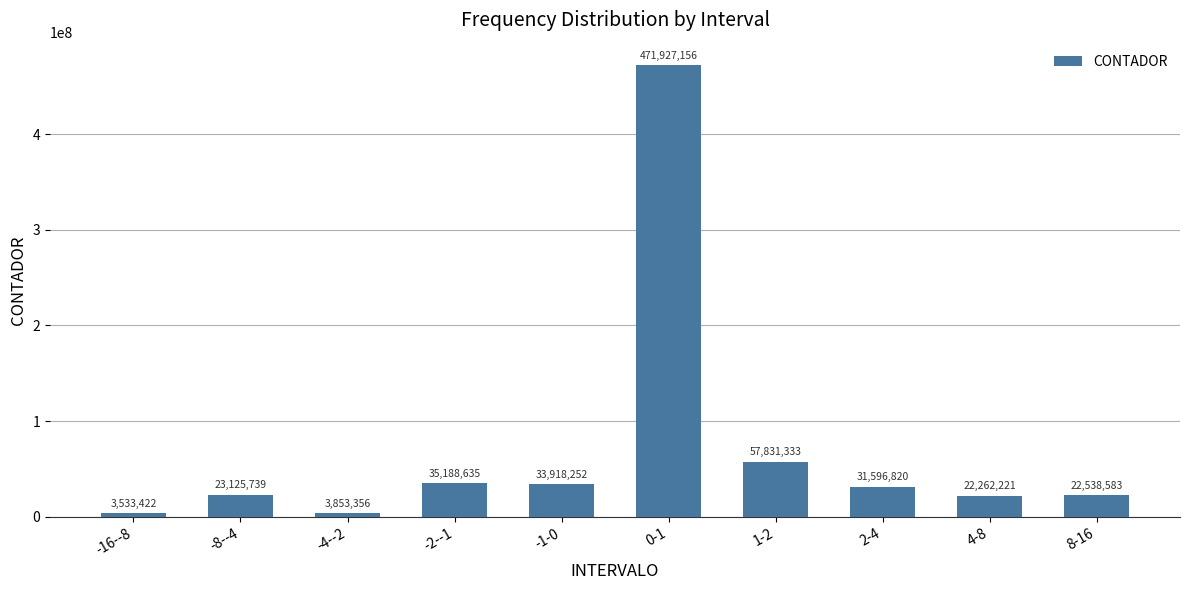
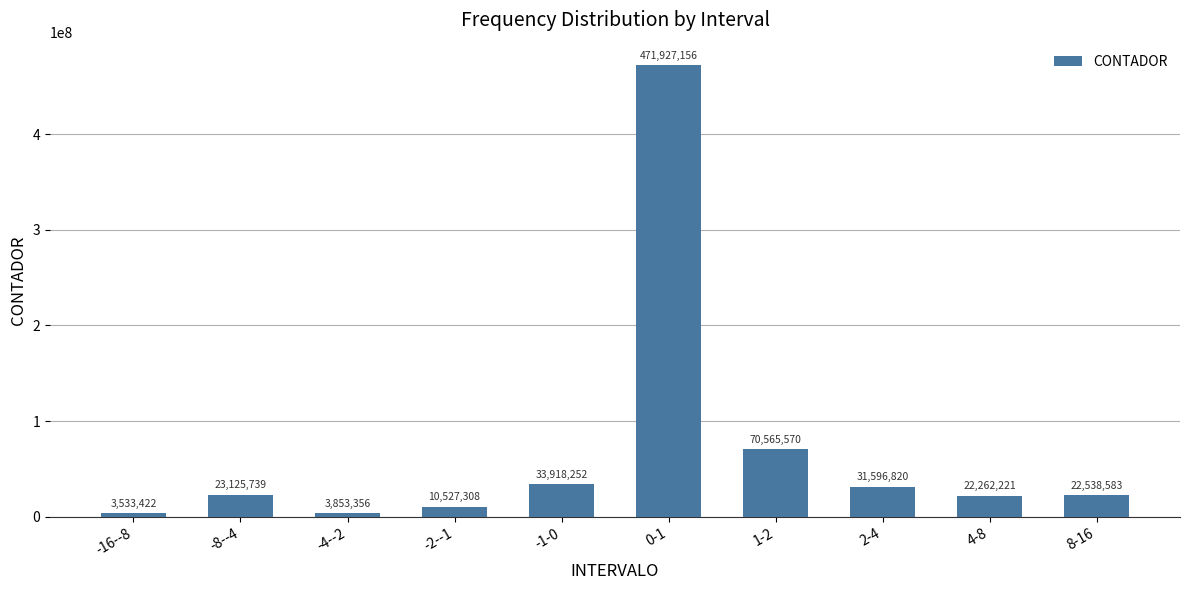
  {
    "-16--8": "3,533,422",
    "-8--4": "23,125,739",
    "-4--2": "3,853,356",
-   "-2--1": "35,188,635",
+   "-2--1": "10,527,308",
    "-1-0": "33,918,252",
    "0-1": "471,927,156",
-   "1-2": "57,831,333",
+   "1-2": "70,565,570",
    "2-4": "31,596,820",
    "4-8": "22,262,221",
    "8-16": "22,538,583"
  }
